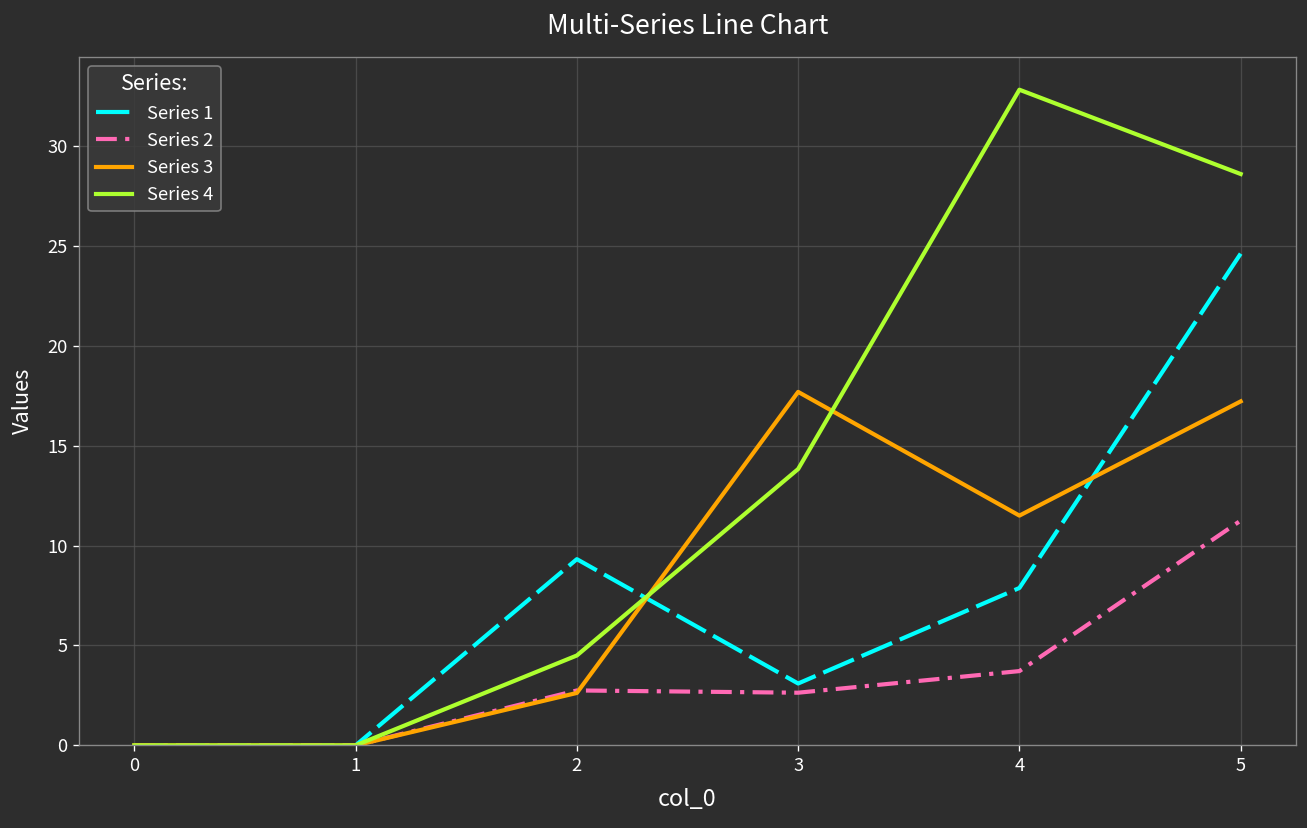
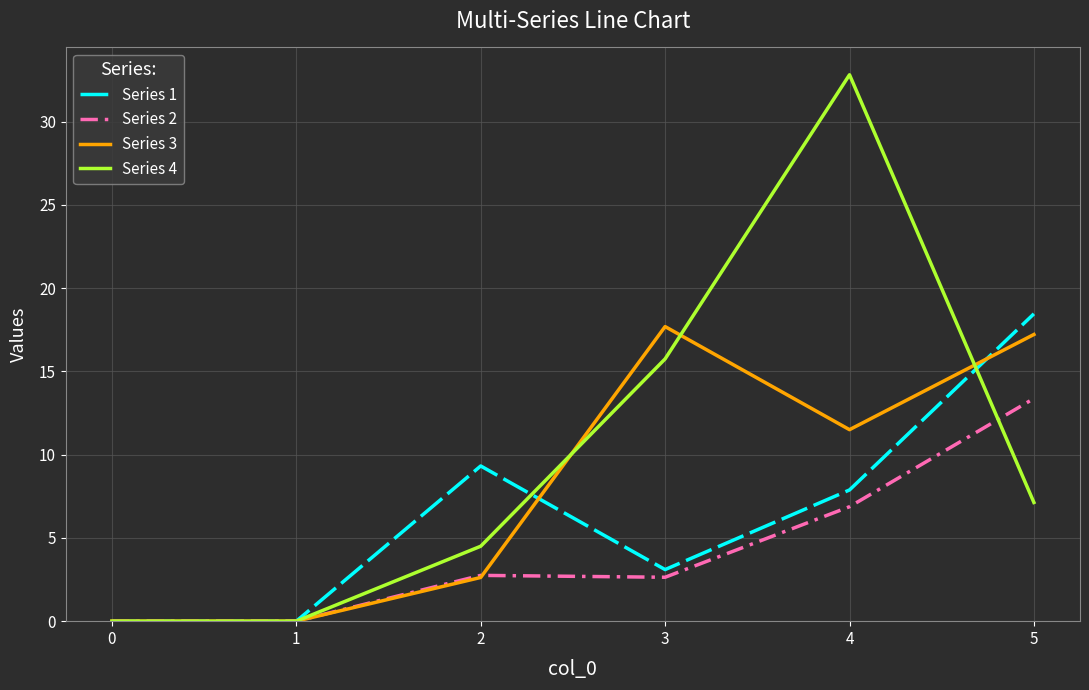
  {
    "Series 1": {
      "2": 9.3,
      "3": 3.1,
      "4": 7.9,
-     "5": 24.6
+     "5": 18.5
    },
    "Series 2": {
      "3": 2.6,
-     "4": 3.7,
-     "5": 11.3
+     "4": 6.9,
+     "5": 13.4
    },
    "Series 3": {
      "3": 17.7,
      "4": 11.5,
      "5": 17.2
    },
    "Series 4": {
      "2": 4.5,
-     "3": 13.8,
+     "3": 15.8,
      "4": 32.8,
-     "5": 28.6
+     "5": 7.1
    }
  }
